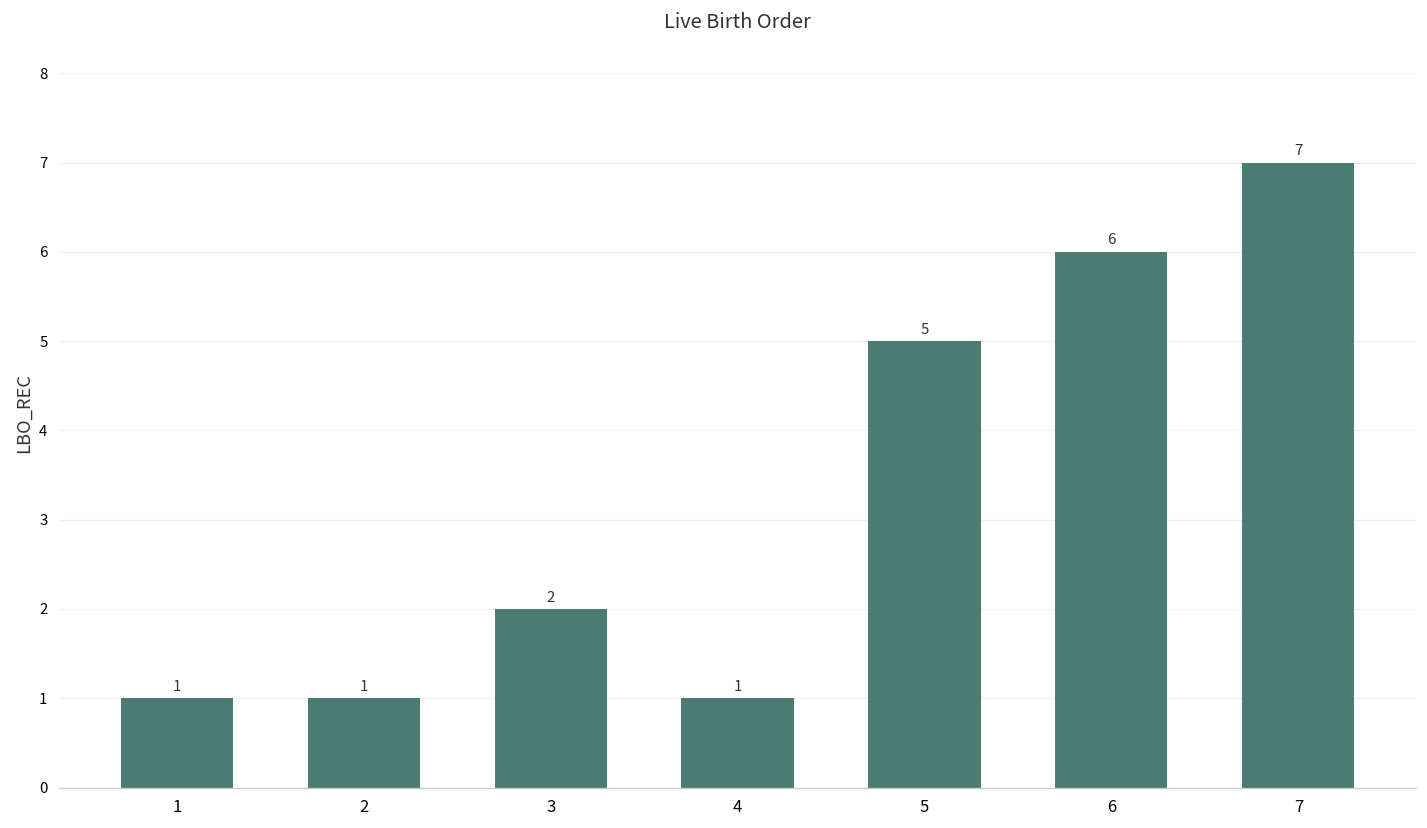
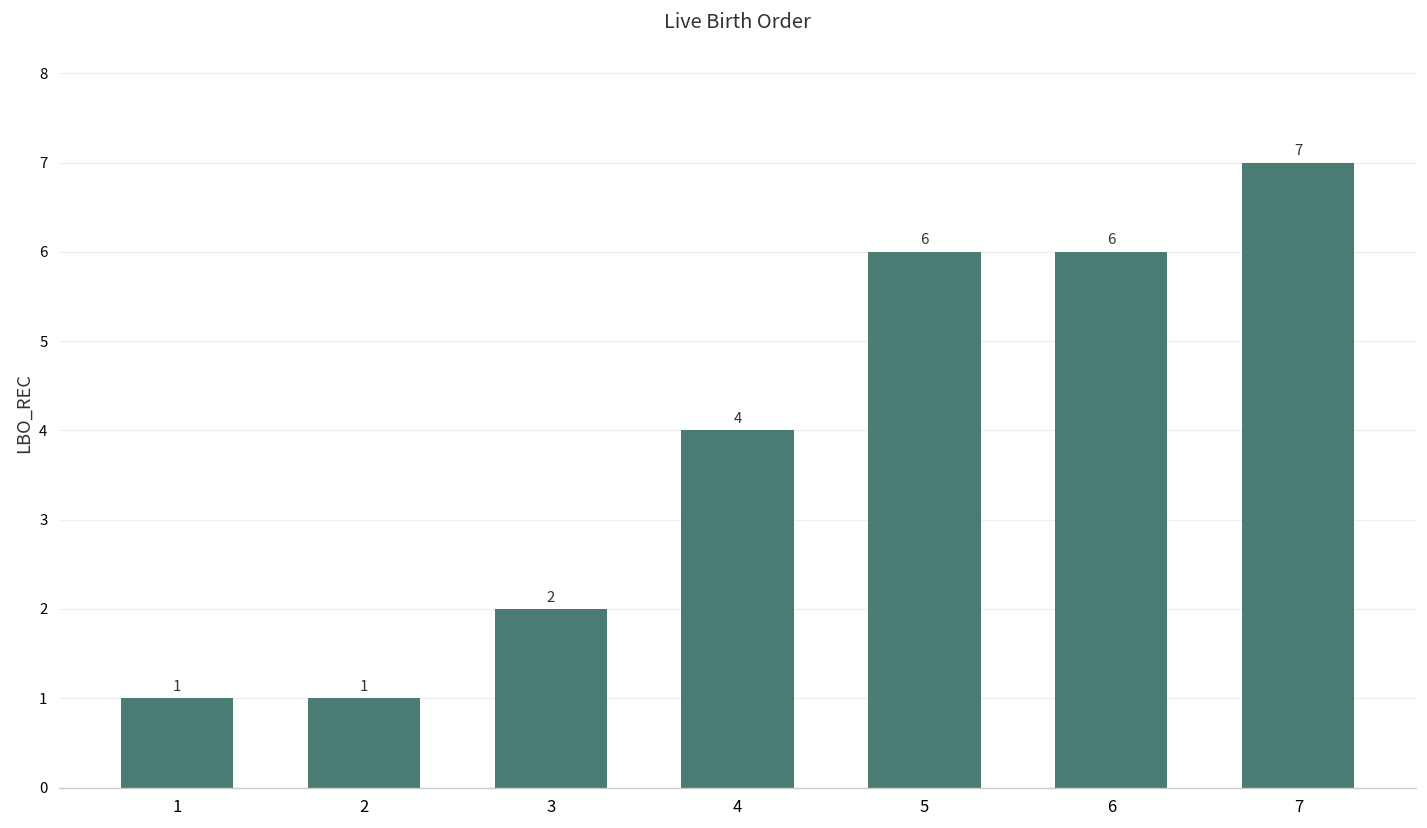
  {
    "1": 1,
    "2": 1,
    "3": 2,
-   "4": 1,
-   "5": 5,
+   "4": 4,
+   "5": 6,
    "6": 6,
    "7": 7
  }
